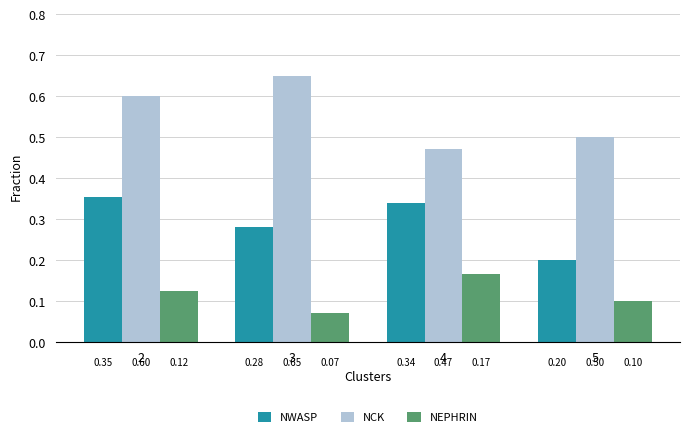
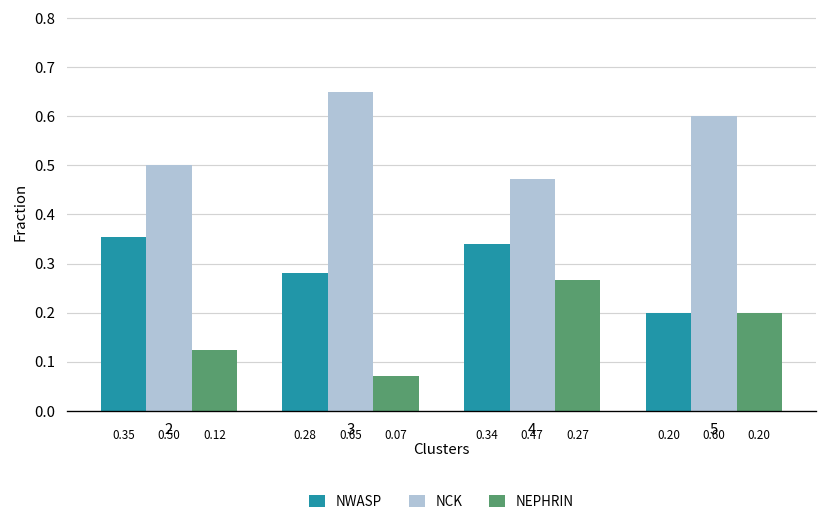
  {
    "NWASP": {
      "2": 0.36,
      "3": 0.28,
      "4": 0.34,
      "5": 0.20
    },
    "NCK": {
-     "2": 0.60,
-     "5": 0.50
+     "2": 0.50,
+     "5": 0.60
    },
    "NEPHRIN": {
-     "4": 0.17,
-     "5": 0.10
+     "4": 0.27,
+     "5": 0.20
    }
  }
